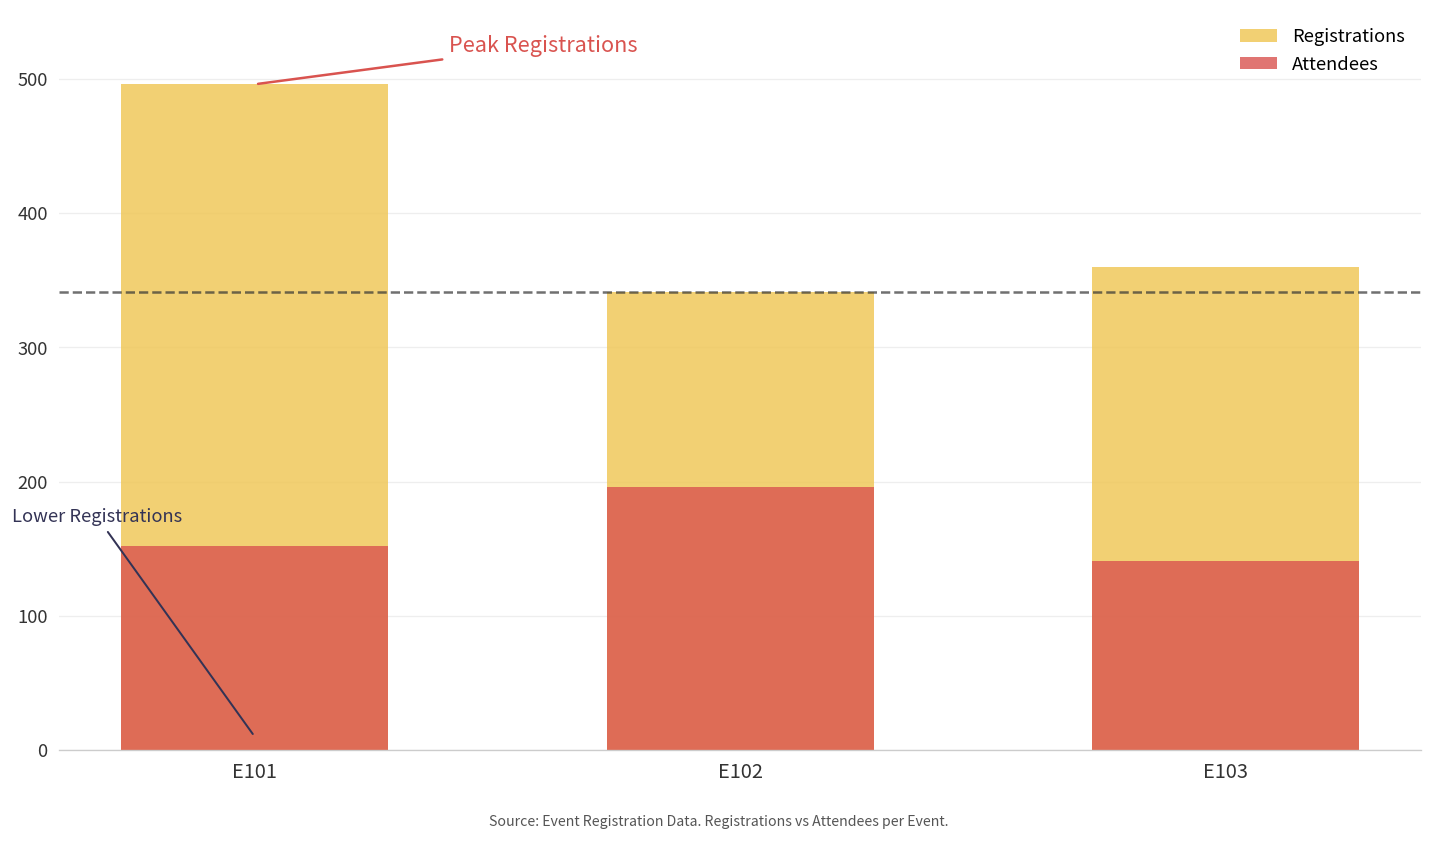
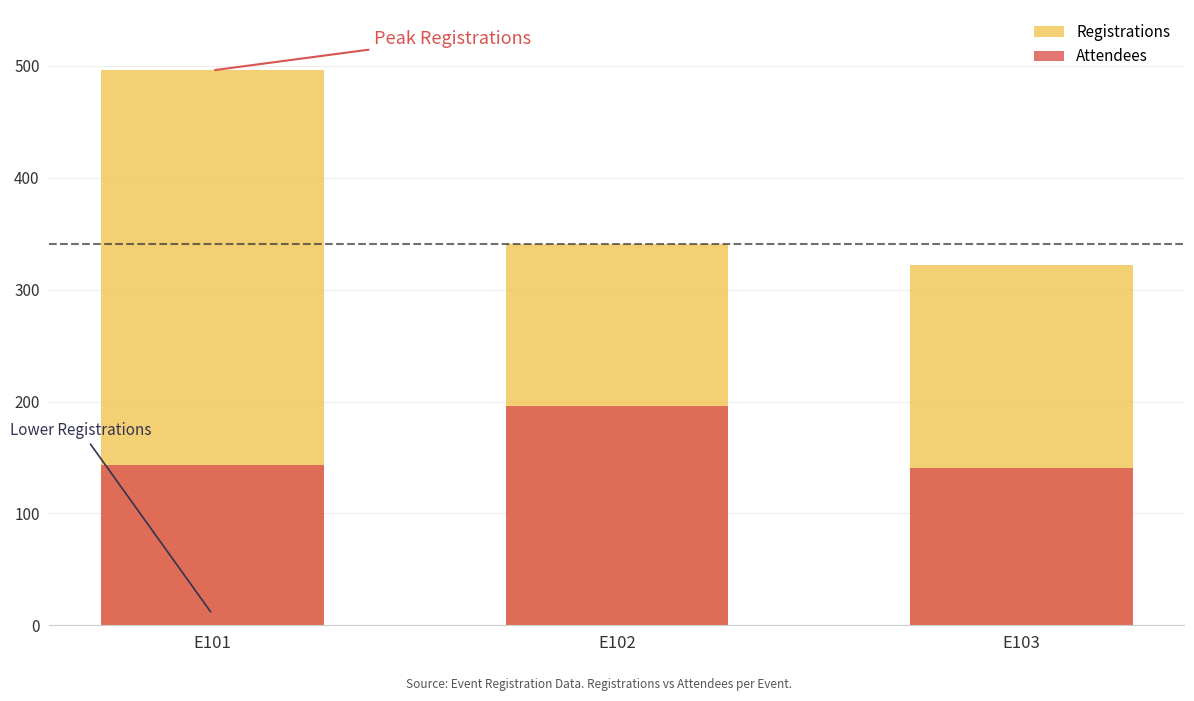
  {
    "Registrations": {
      "E101": 496,
      "E102": 341,
-     "E103": 360
+     "E103": 322
    },
    "Attendees": {
-     "E101": 152
+     "E101": 143
    }
  }
